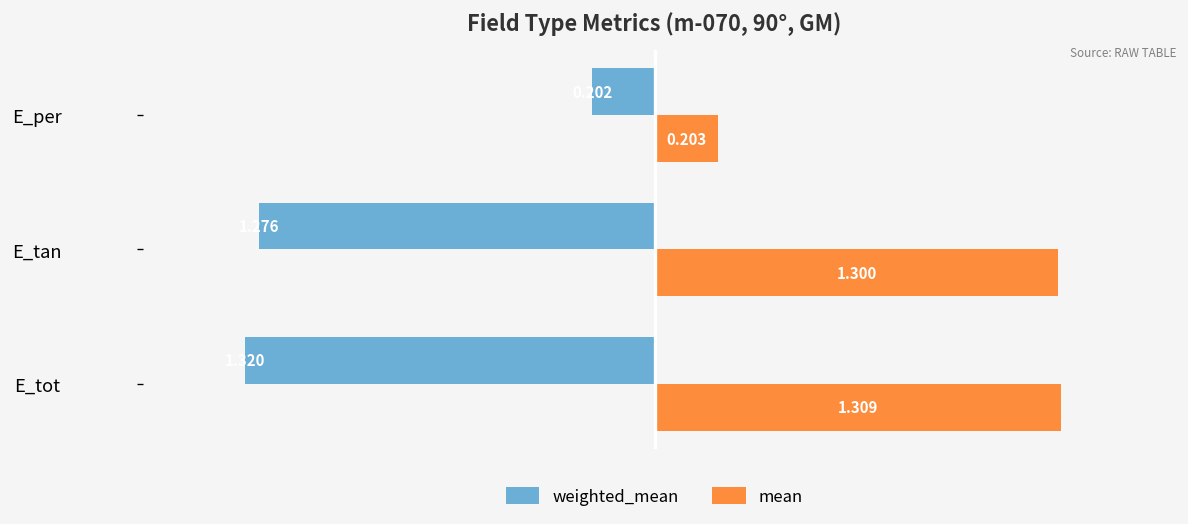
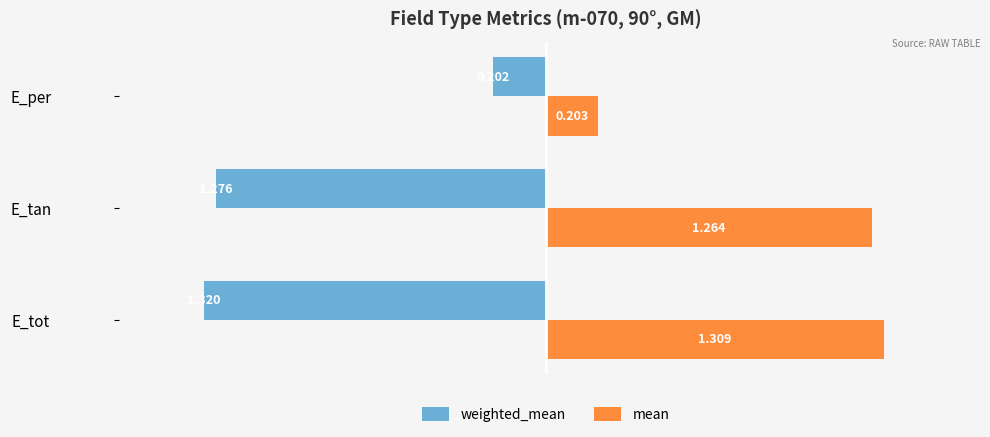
  {
    "mean": {
      "E_per": 0.203,
-     "E_tan": 1.300,
+     "E_tan": 1.264,
      "E_tot": 1.309
    }
  }
